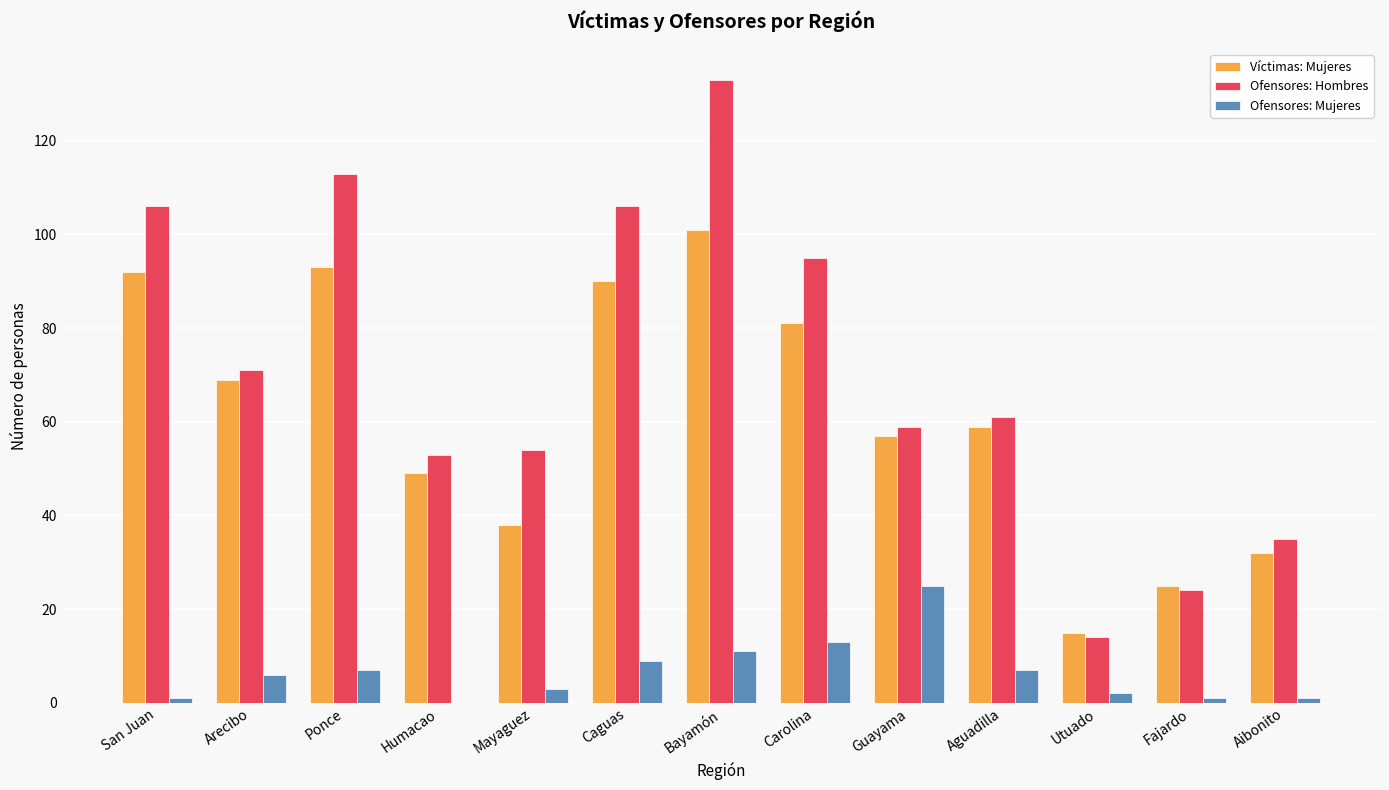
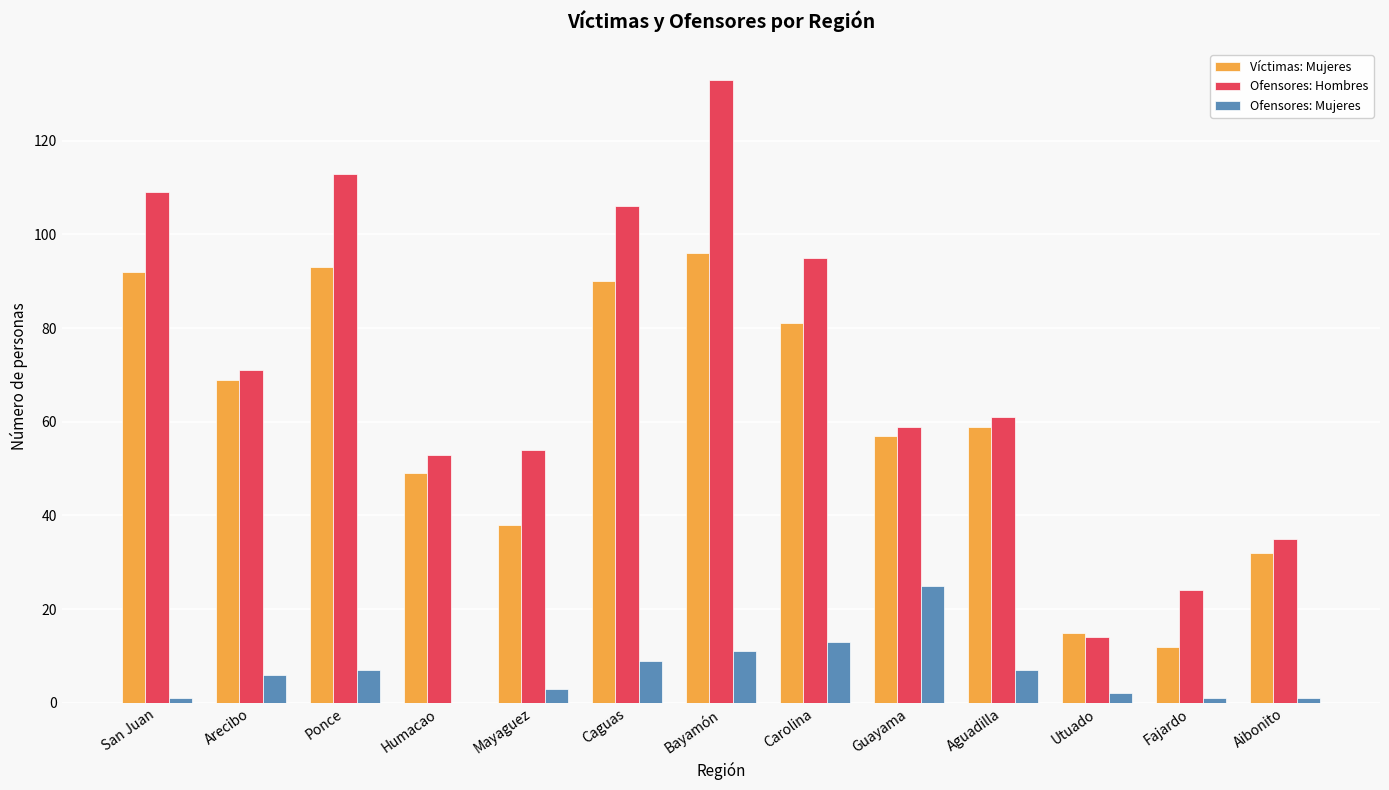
  {
    "Víctimas: Mujeres": {
      "San Juan": 92,
      "Arecibo": 69,
      "Ponce": 93,
      "Humacao": 49,
      "Mayaguez": 38,
      "Caguas": 90,
-     "Bayamón": 101,
+     "Bayamón": 96,
      "Carolina": 81,
      "Guayama": 57,
      "Aguadilla": 59,
      "Utuado": 15,
-     "Fajardo": 25,
+     "Fajardo": 12,
      "Aibonito": 32
    },
    "Ofensores: Hombres": {
-     "San Juan": 106,
+     "San Juan": 109,
      "Arecibo": 71,
      "Ponce": 113,
      "Humacao": 53,
      "Mayaguez": 54,
      "Caguas": 106,
      "Bayamón": 133,
      "Carolina": 95,
      "Guayama": 59,
      "Aguadilla": 61,
      "Utuado": 14,
      "Fajardo": 24,
      "Aibonito": 35
    },
    "Ofensores: Mujeres": {
      "San Juan": 1,
      "Arecibo": 6,
      "Ponce": 7,
      "Humacao": 0,
      "Mayaguez": 3,
      "Caguas": 9,
      "Bayamón": 11,
      "Carolina": 13,
      "Guayama": 25,
      "Aguadilla": 7,
      "Utuado": 2,
      "Fajardo": 1,
      "Aibonito": 1
    }
  }
